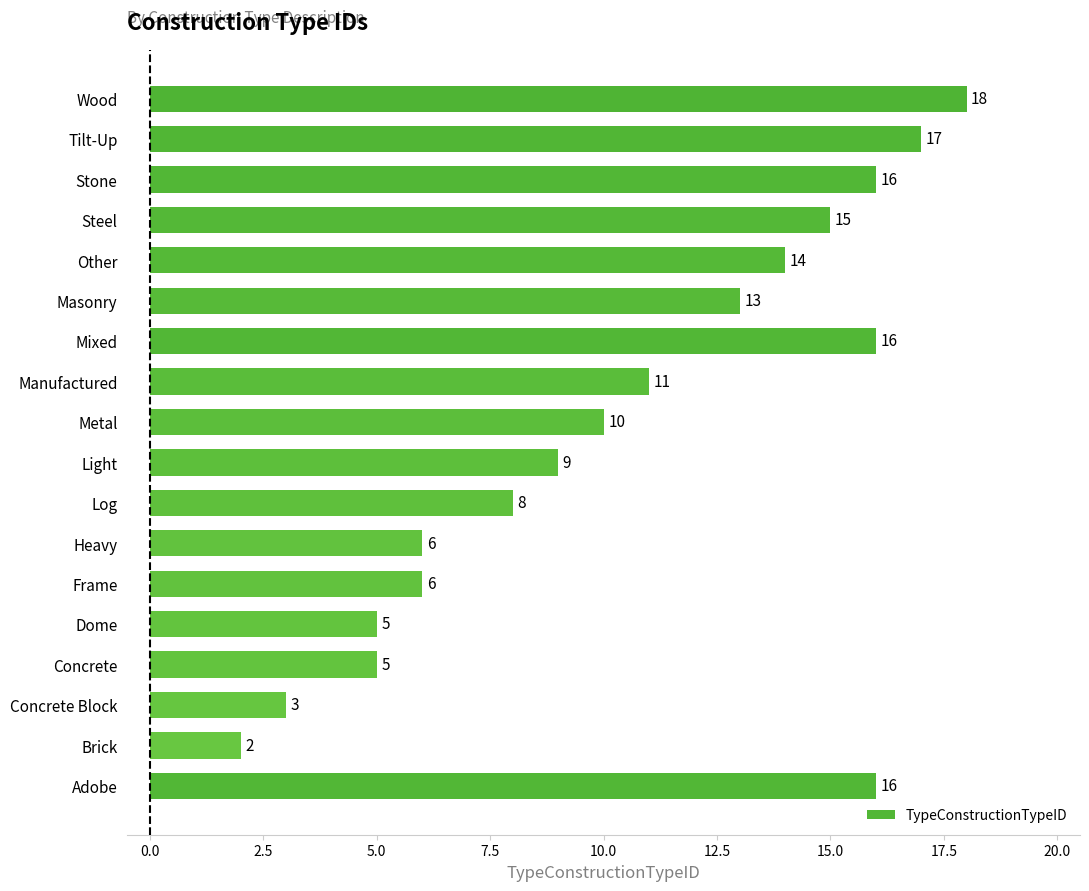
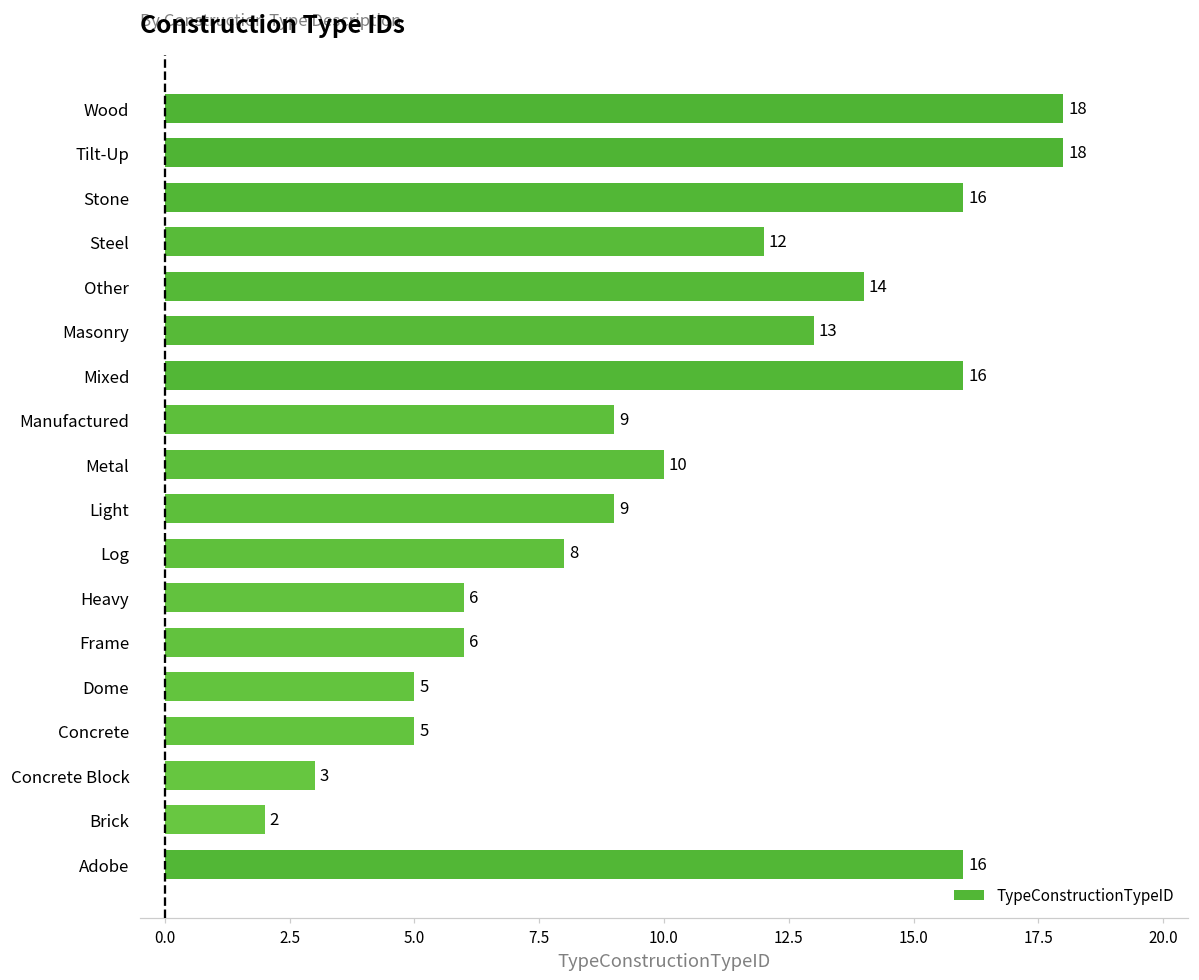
  {
    "Wood": 18,
-   "Tilt-Up": 17,
+   "Tilt-Up": 18,
    "Stone": 16,
-   "Steel": 15,
+   "Steel": 12,
    "Other": 14,
    "Masonry": 13,
    "Mixed": 16,
-   "Manufactured": 11,
+   "Manufactured": 9,
    "Metal": 10,
    "Light": 9,
    "Log": 8,
    "Heavy": 6,
    "Frame": 6,
    "Dome": 5,
    "Concrete": 5,
    "Concrete Block": 3,
    "Brick": 2,
    "Adobe": 16
  }
